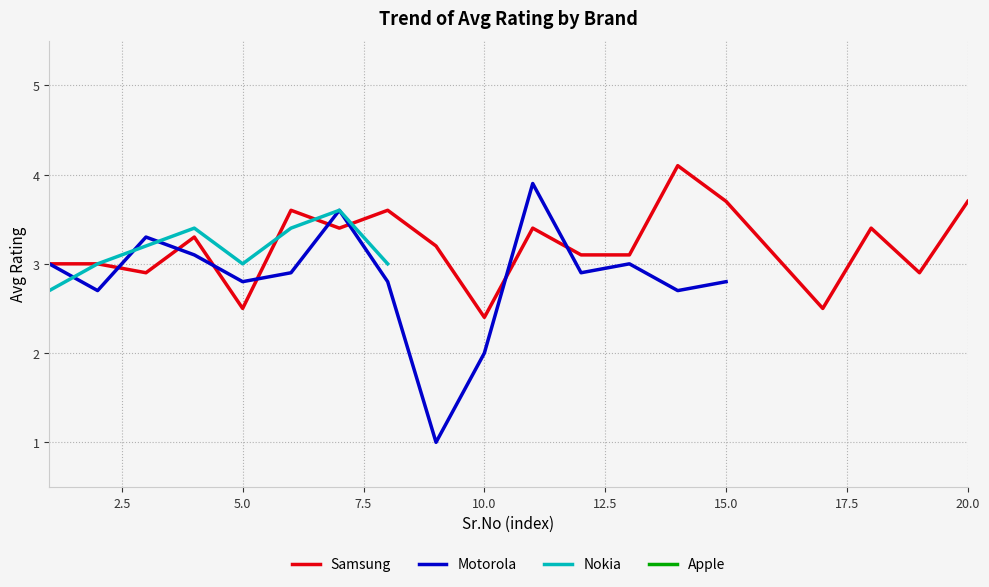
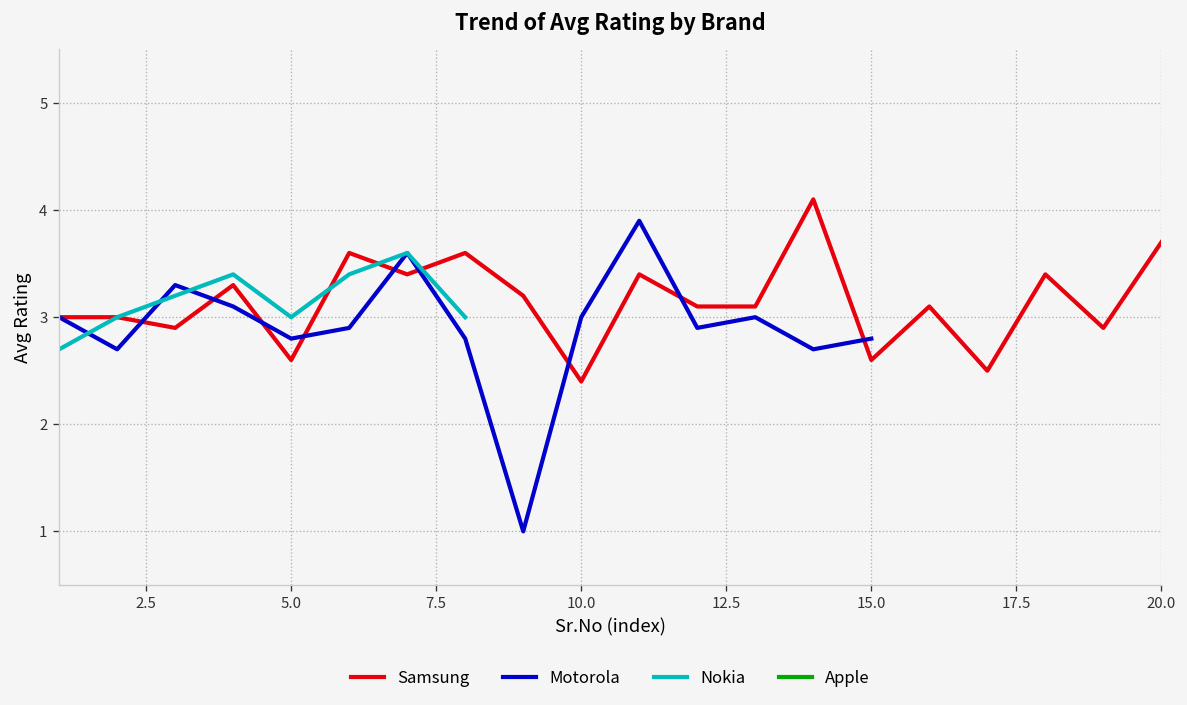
  {
    "Samsung": {
-     "5.0": 2.5,
+     "5.0": 2.6,
      "10.0": 2.4,
-     "15.0": 3.7,
+     "15.0": 2.6,
      "20.0": 3.7
    },
    "Motorola": {
      "5.0": 2.8,
-     "10.0": 2,
+     "10.0": 3,
      "15.0": 2.8
    },
    "Nokia": {
      "5.0": 3.0
    }
  }
